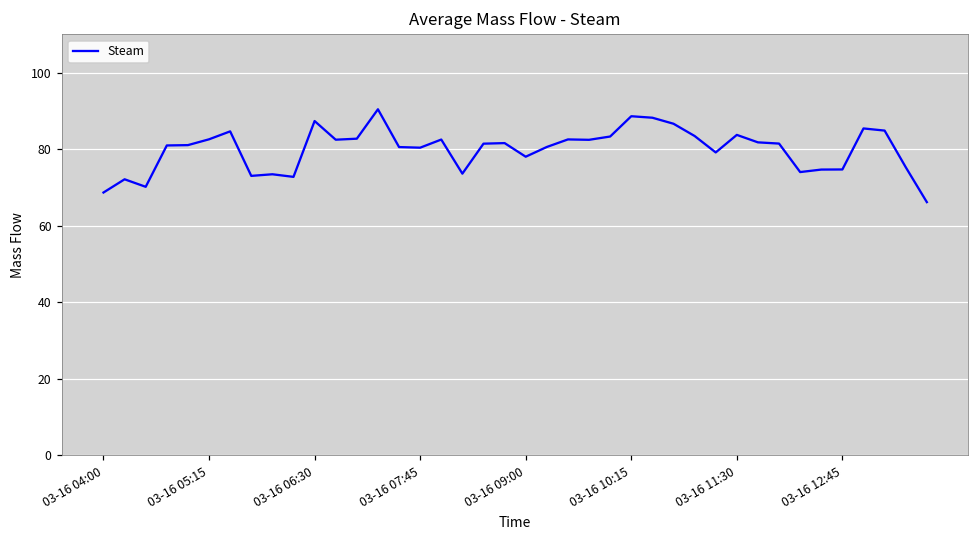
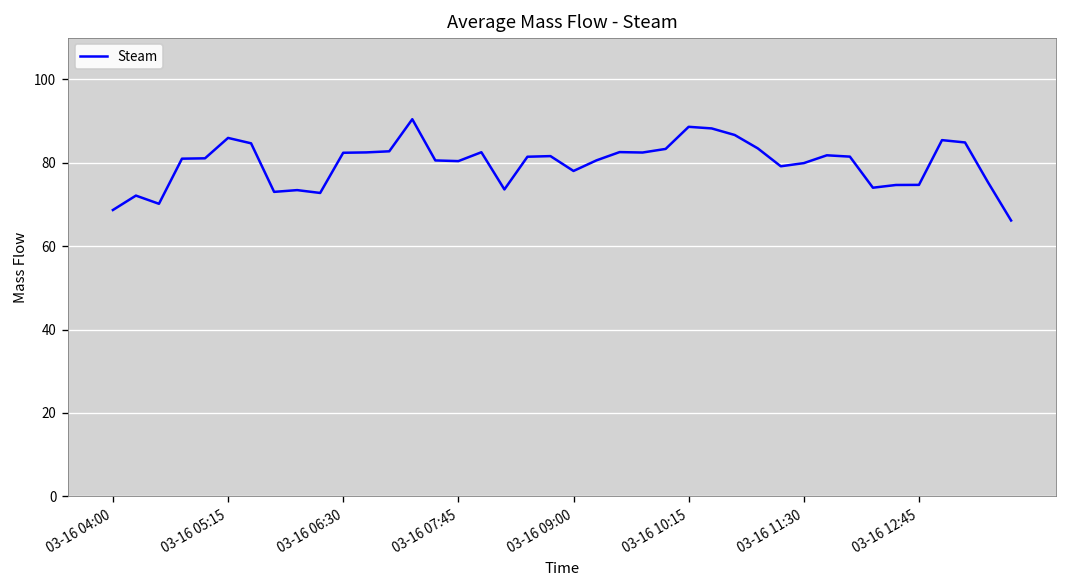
  {
    "03-16 04:00": 69,
-   "03-16 05:15": 83,
-   "03-16 06:30": 87,
+   "03-16 05:15": 86,
+   "03-16 06:30": 82,
    "03-16 07:45": 80,
    "03-16 09:00": 78,
    "03-16 10:15": 89,
-   "03-16 11:30": 84,
+   "03-16 11:30": 80,
    "03-16 12:45": 75
  }
